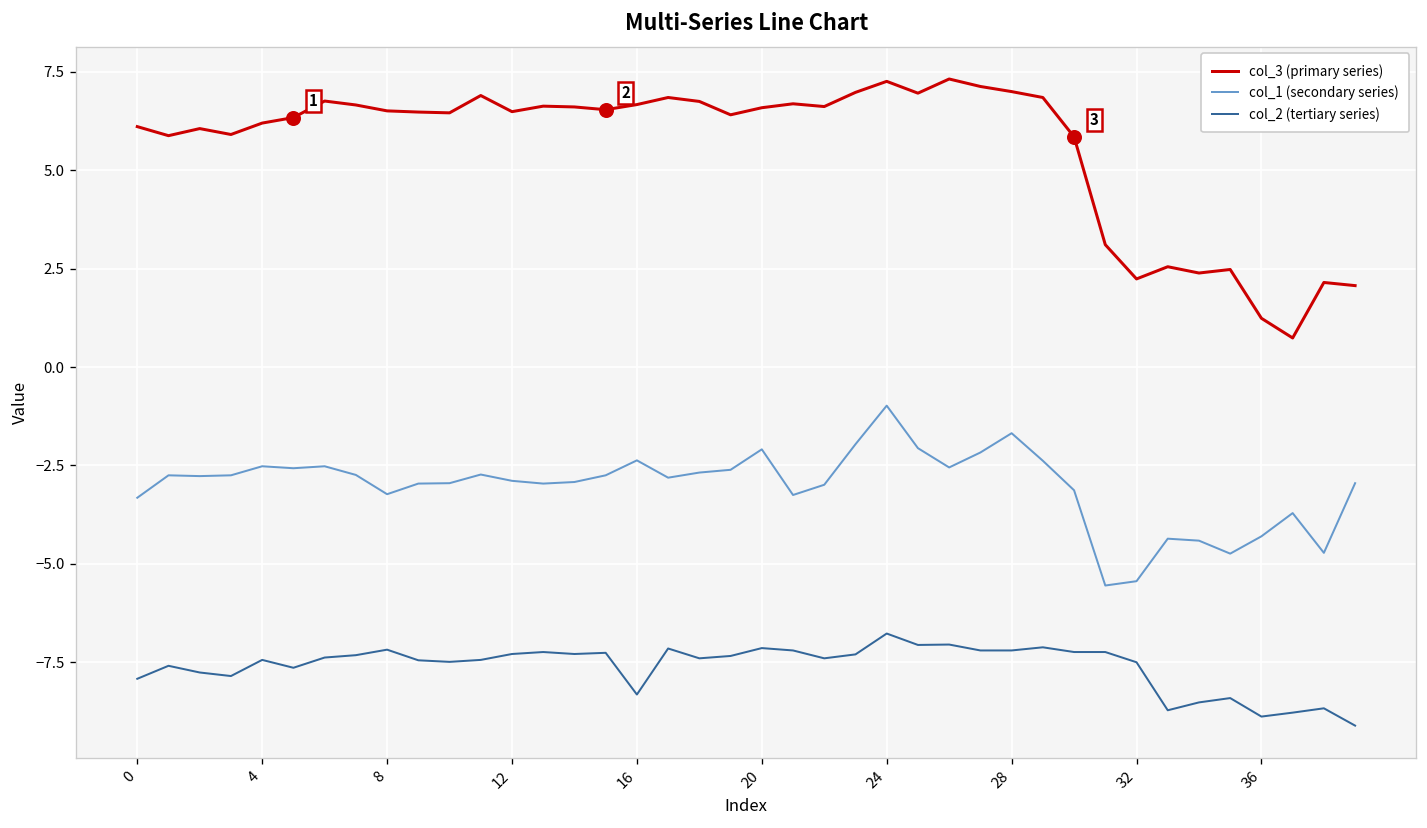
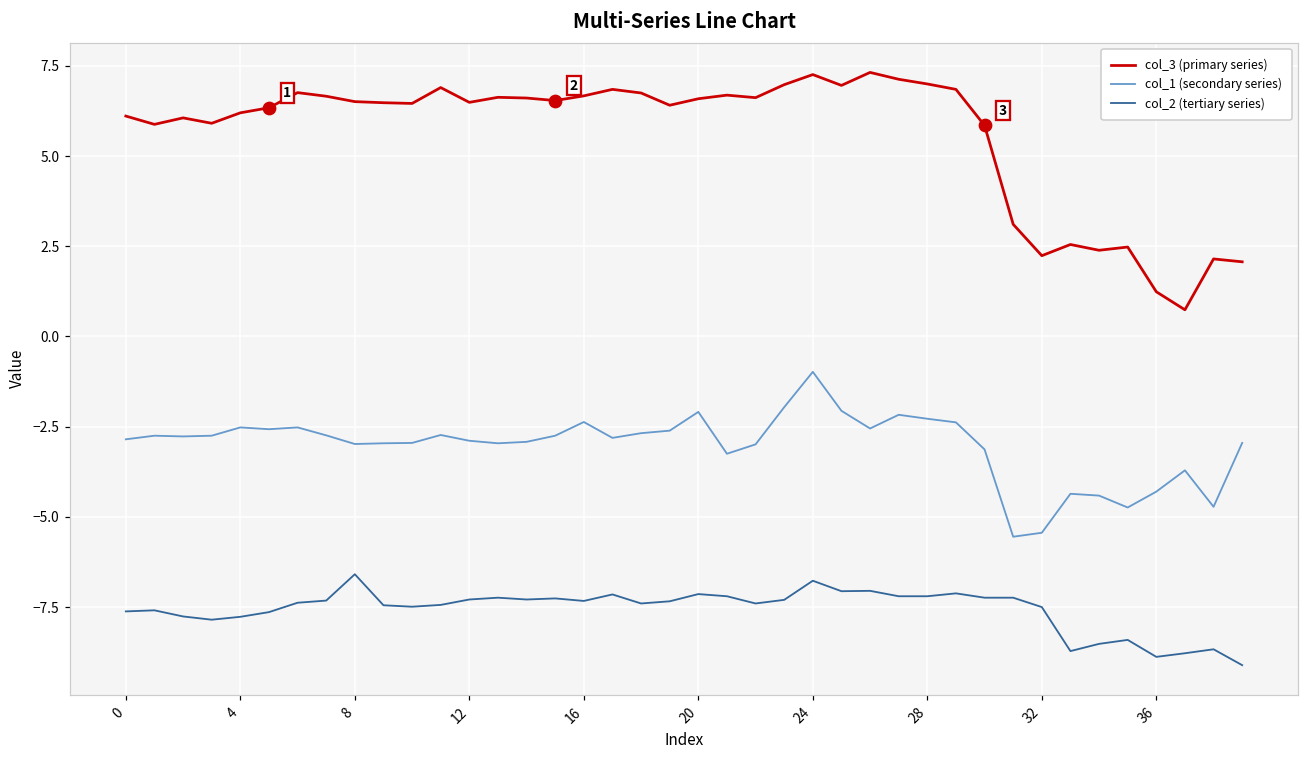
  {
    "col_1 (secondary series)": {
-     "0": -3.3,
+     "0": -2.9,
      "4": -2.5,
-     "8": -3.2,
+     "8": -3.0,
      "12": -2.9,
      "16": -2.4,
      "20": -2.1,
      "24": -1.0,
-     "28": -1.7,
+     "28": -2.3,
      "32": -5.4,
      "36": -4.3
    },
    "col_2 (tertiary series)": {
-     "0": -7.9,
-     "4": -7.4,
-     "8": -7.2,
+     "0": -7.6,
+     "4": -7.8,
+     "8": -6.6,
      "12": -7.3,
-     "16": -8.3,
+     "16": -7.3,
      "20": -7.1,
      "24": -6.8,
      "28": -7.2,
      "32": -7.5,
      "36": -8.9
    }
  }
